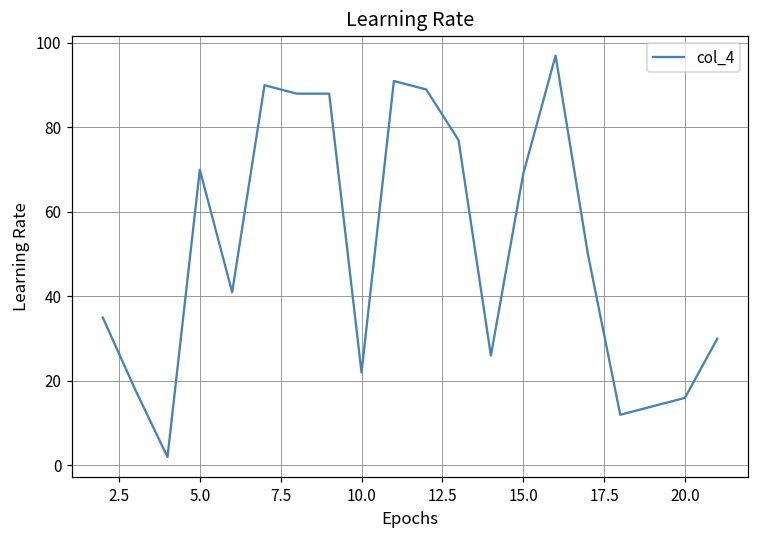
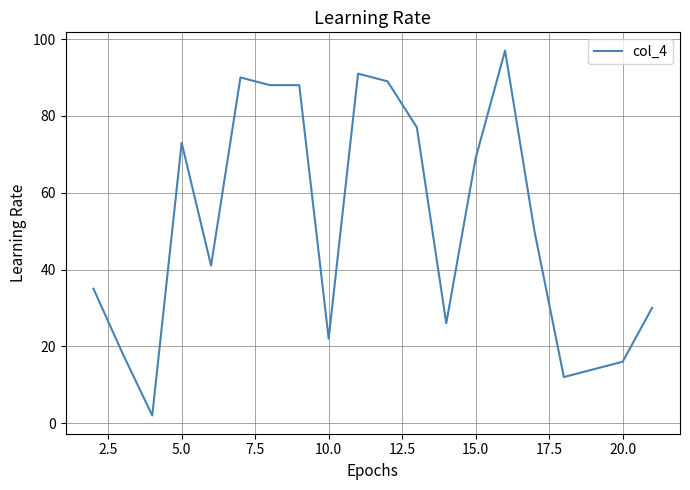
  {
-   "5.0": 70,
+   "5.0": 73,
    "10.0": 22,
    "15.0": 69,
    "20.0": 16
  }
